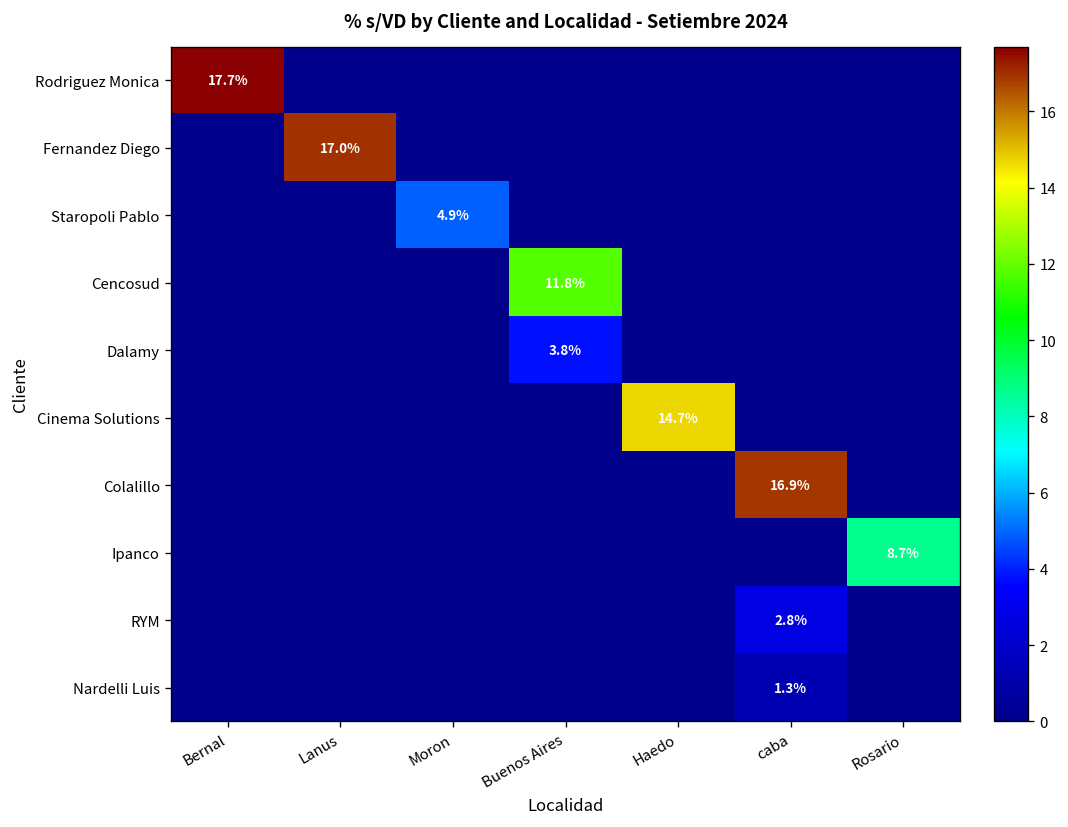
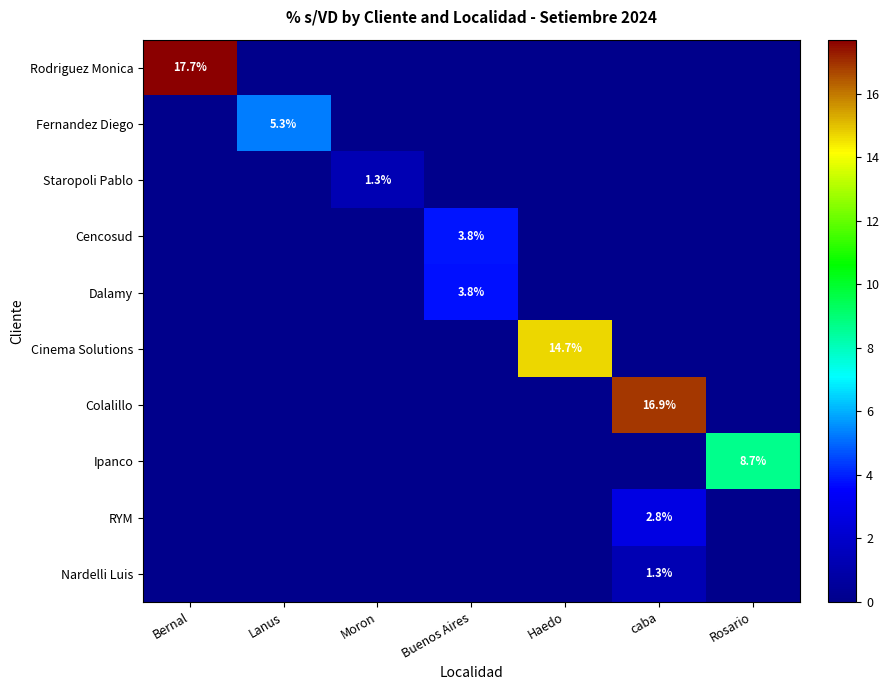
  {
    "Rodriguez Monica": {
      "Bernal": "17.7%"
    },
    "Fernandez Diego": {
-     "Lanus": "17.0%"
+     "Lanus": "5.3%"
    },
    "Staropoli Pablo": {
-     "Moron": "4.9%"
+     "Moron": "1.3%"
    },
    "Cencosud": {
-     "Buenos Aires": "11.8%"
+     "Buenos Aires": "3.8%"
    },
    "Dalamy": {
      "Buenos Aires": "3.8%"
    },
    "Cinema Solutions": {
      "Haedo": "14.7%"
    },
    "Colalillo": {
      "caba": "16.9%"
    },
    "Ipanco": {
      "Rosario": "8.7%"
    },
    "RYM": {
      "caba": "2.8%"
    },
    "Nardelli Luis": {
      "caba": "1.3%"
    }
  }
